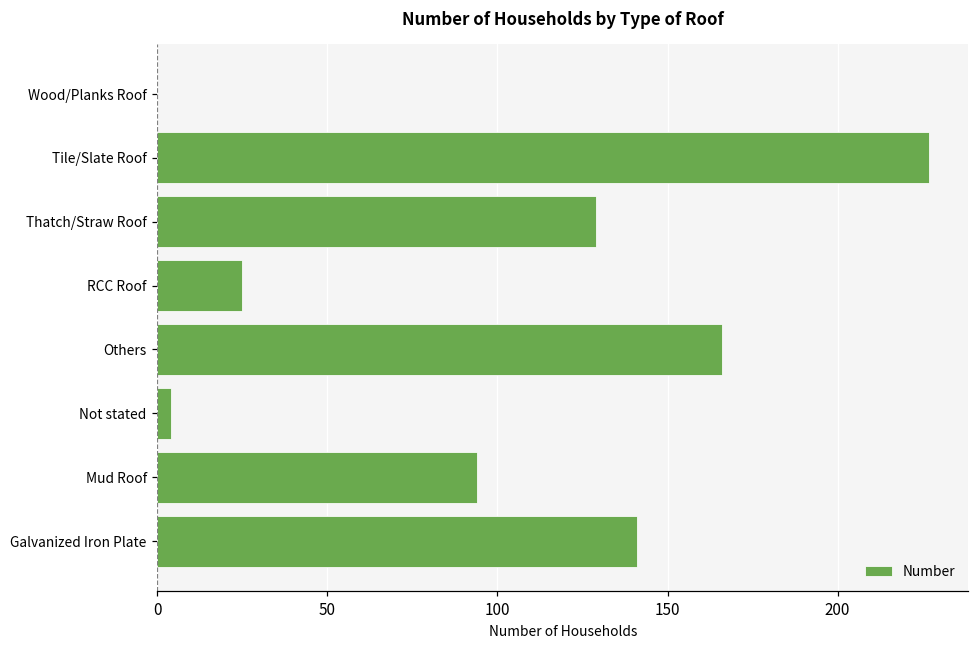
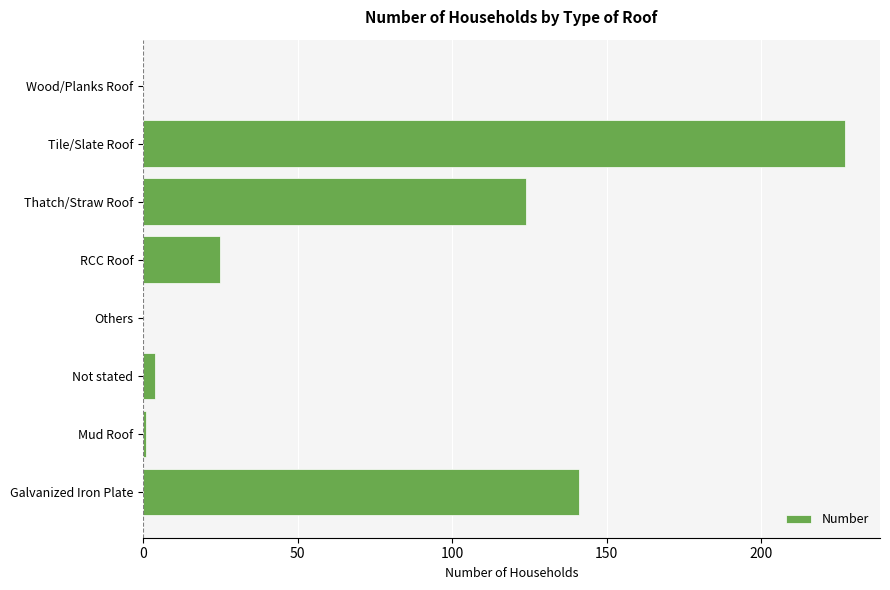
  {
    "Wood/Planks Roof": 0,
    "Tile/Slate Roof": 227,
-   "Thatch/Straw Roof": 129,
+   "Thatch/Straw Roof": 124,
    "RCC Roof": 25,
-   "Others": 166,
+   "Others": 0,
    "Not stated": 4,
-   "Mud Roof": 94,
+   "Mud Roof": 1,
    "Galvanized Iron Plate": 141
  }
